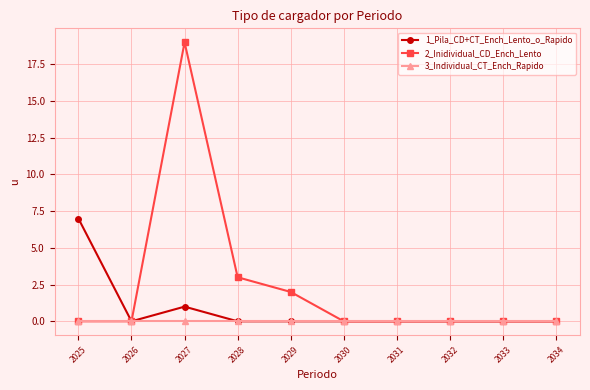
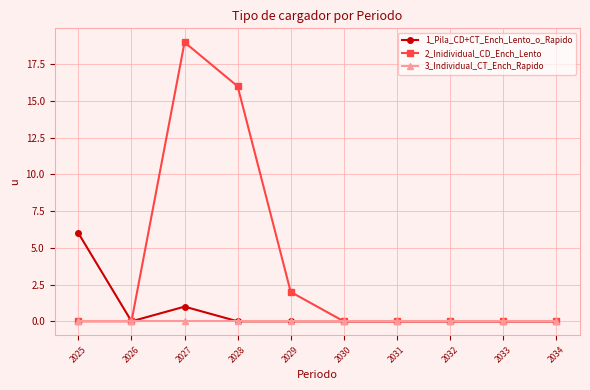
  {
    "1_Pila_CD+CT_Ench_Lento_o_Rapido": {
-     "2025": 7,
+     "2025": 6,
      "2027": 1
    },
    "2_Inidividual_CD_Ench_Lento": {
      "2027": 19,
-     "2028": 3,
+     "2028": 16,
      "2029": 2
    },
    "3_Individual_CT_Ench_Rapido": {
      "2027": 0
    }
  }
